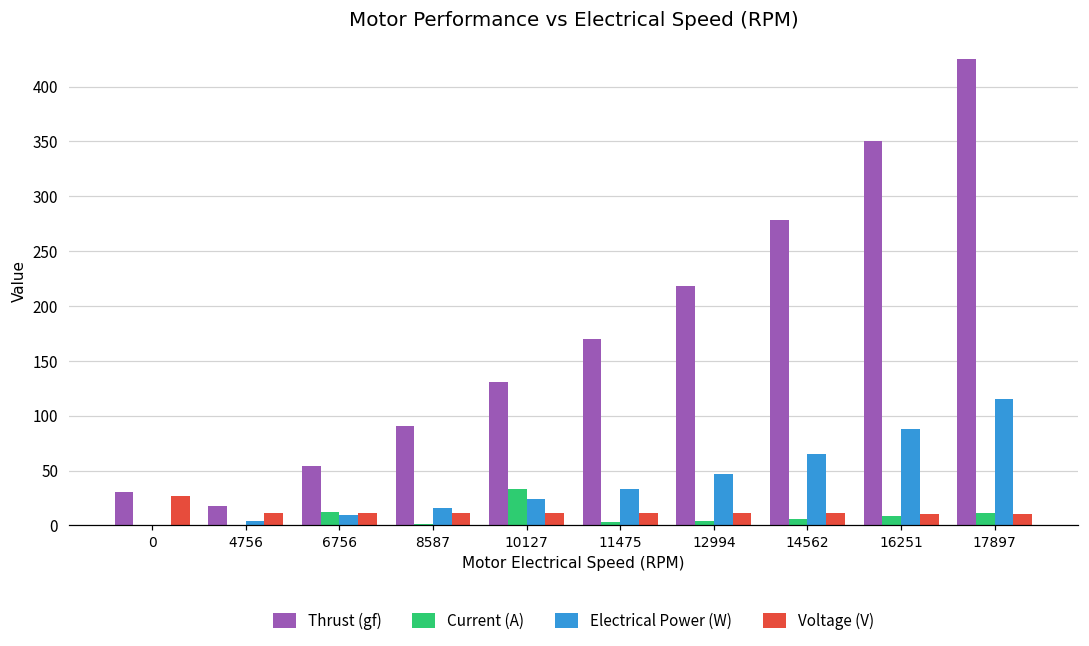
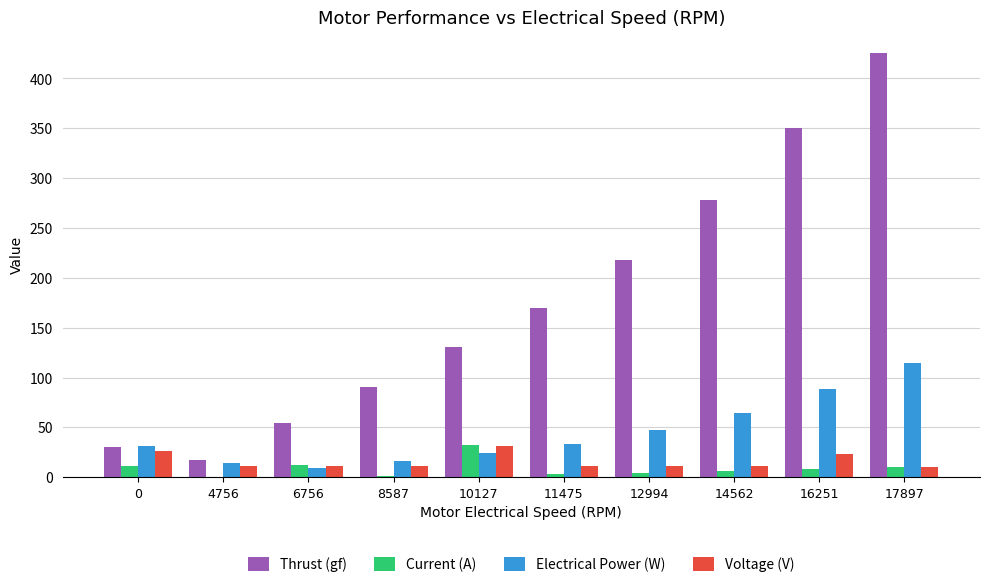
  {
    "Thrust (gf)": {
      "0": 30,
      "4756": 20,
      "6756": 50,
      "8587": 90,
      "10127": 130,
      "11475": 170,
      "12994": 220,
      "14562": 280,
      "16251": 350,
      "17897": 430
    },
    "Current (A)": {
-     "0": 0,
+     "0": 10,
      "6756": 10,
      "10127": 30,
      "11475": 0,
      "12994": 0,
      "14562": 10,
      "16251": 10,
      "17897": 10
    },
    "Electrical Power (W)": {
-     "0": 0,
-     "4756": 0,
+     "0": 30,
+     "4756": 10,
      "6756": 10,
      "8587": 20,
      "10127": 20,
      "11475": 30,
      "12994": 50,
      "14562": 60,
      "16251": 90,
      "17897": 110
    },
    "Voltage (V)": {
      "0": 30,
      "4756": 10,
      "6756": 10,
      "8587": 10,
-     "10127": 10,
+     "10127": 30,
      "11475": 10,
      "12994": 10,
      "14562": 10,
-     "16251": 10,
+     "16251": 20,
      "17897": 10
    }
  }
